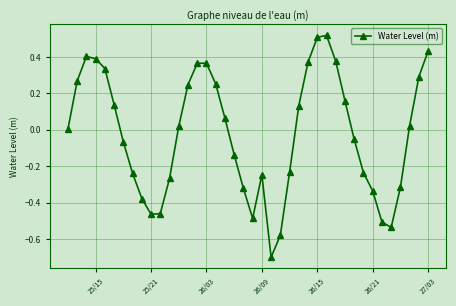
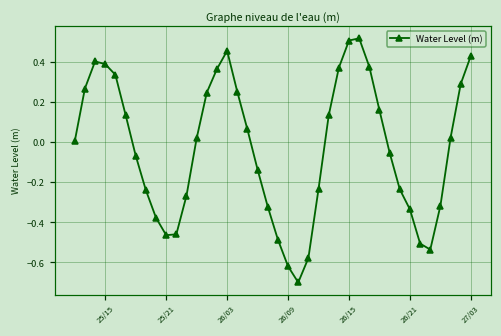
  {
    "25/15": 0.39,
    "25/21": -0.46,
-   "26/03": 0.37,
-   "26/09": -0.25,
+   "26/03": 0.46,
+   "26/09": -0.62,
    "26/15": 0.51,
    "26/21": -0.34,
    "27/03": 0.43
  }
